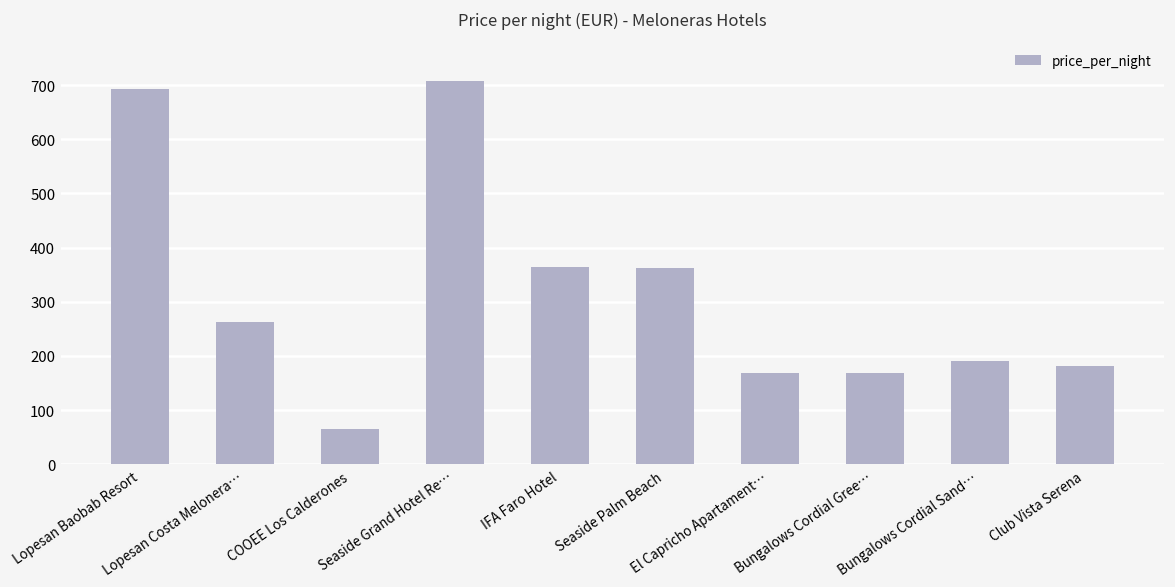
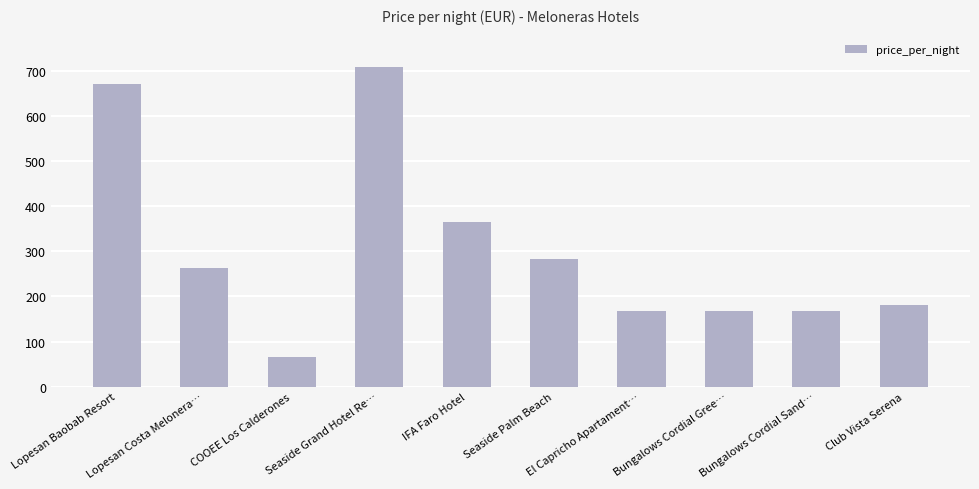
  {
-   "Lopesan Baobab Resort": 690,
+   "Lopesan Baobab Resort": 670,
    "Lopesan Costa Melonera…": 260,
    "COOEE Los Calderones": 70,
    "Seaside Grand Hotel Re…": 710,
    "IFA Faro Hotel": 370,
-   "Seaside Palm Beach": 360,
+   "Seaside Palm Beach": 280,
    "El Capricho Apartament…": 170,
    "Bungalows Cordial Gree…": 170,
-   "Bungalows Cordial Sand…": 190,
+   "Bungalows Cordial Sand…": 170,
    "Club Vista Serena": 180
  }
